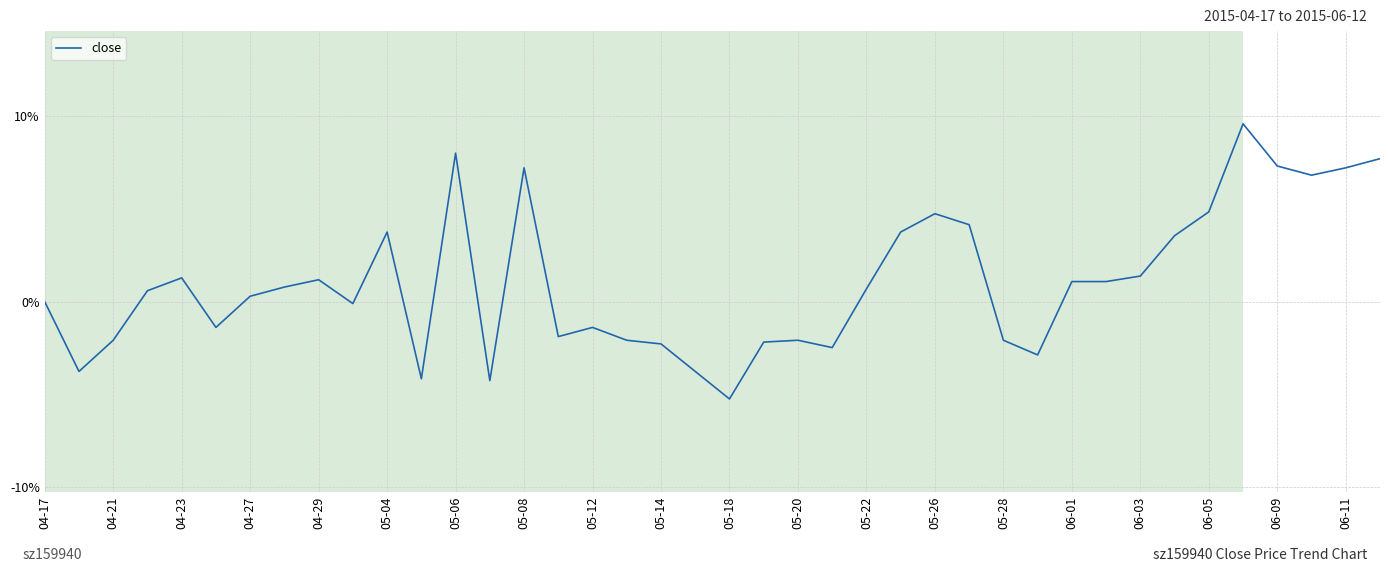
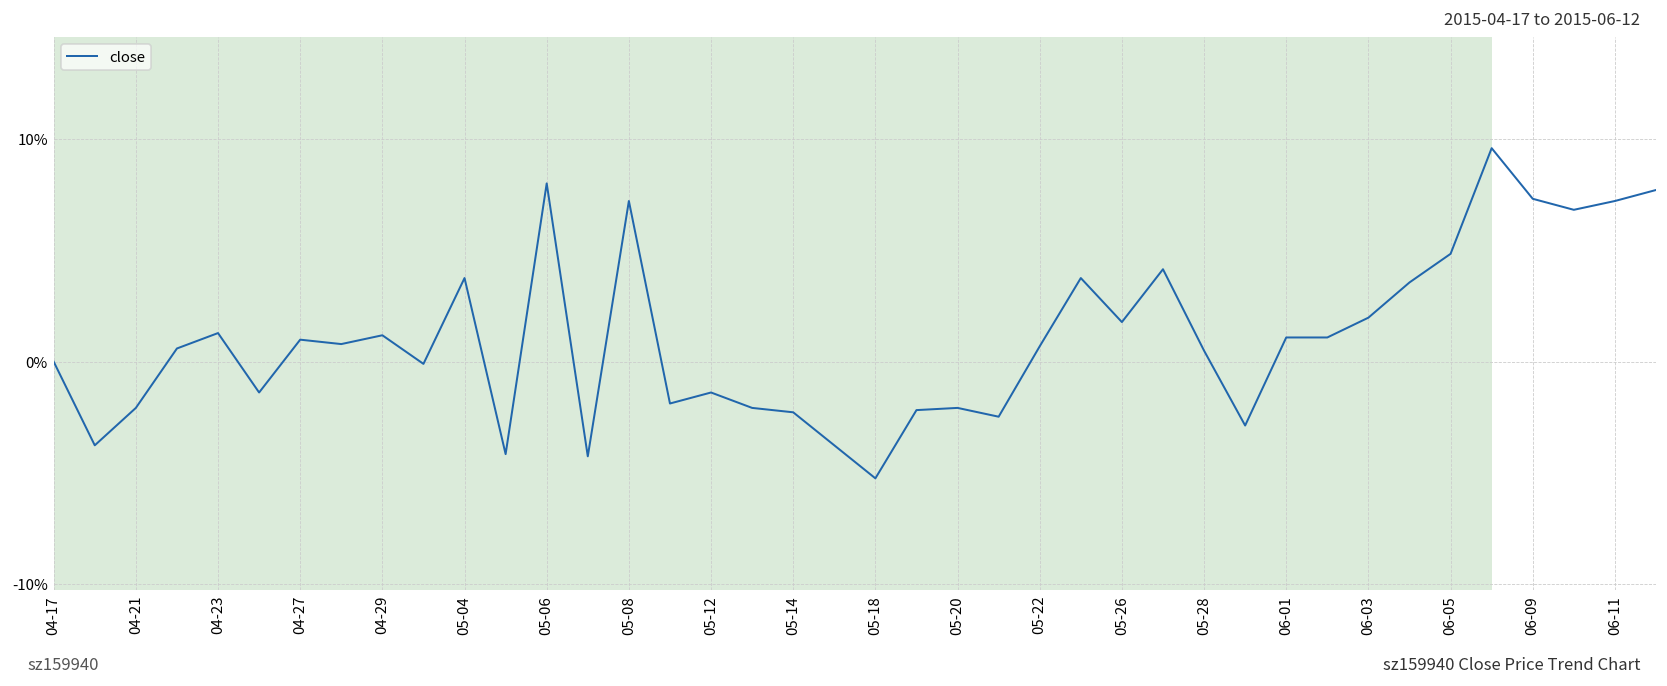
  {
    "04-17": "0.0%",
    "04-21": "-2.1%",
    "04-23": "1.3%",
-   "04-27": "0.3%",
+   "04-27": "1.0%",
    "04-29": "1.2%",
    "05-04": "3.8%",
    "05-06": "8.0%",
    "05-08": "7.2%",
    "05-12": "-1.4%",
    "05-14": "-2.3%",
    "05-18": "-5.2%",
    "05-20": "-2.1%",
    "05-22": "0.7%",
-   "05-26": "4.7%",
-   "05-28": "-2.1%",
+   "05-26": "1.8%",
+   "05-28": "0.5%",
    "06-01": "1.1%",
-   "06-03": "1.4%",
+   "06-03": "2.0%",
    "06-05": "4.8%",
    "06-09": "7.3%",
    "06-11": "7.2%"
  }
